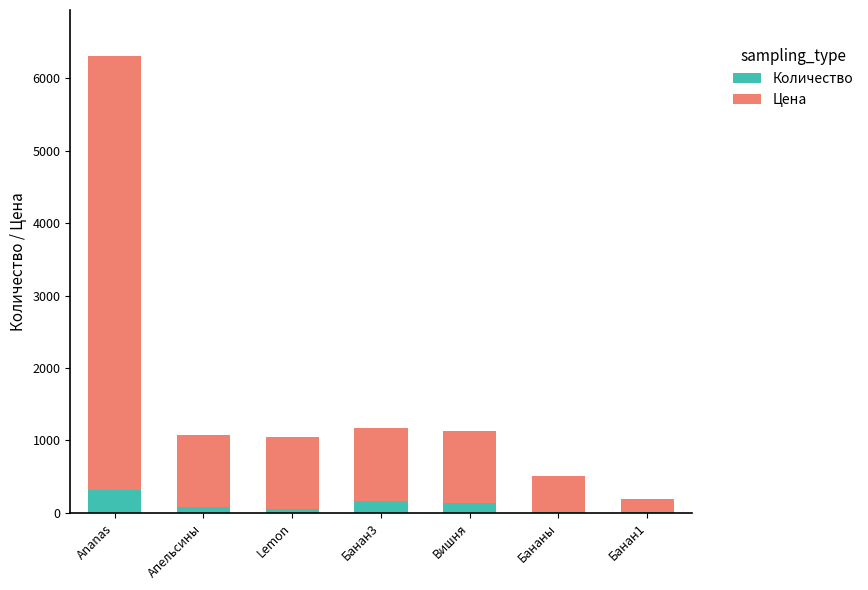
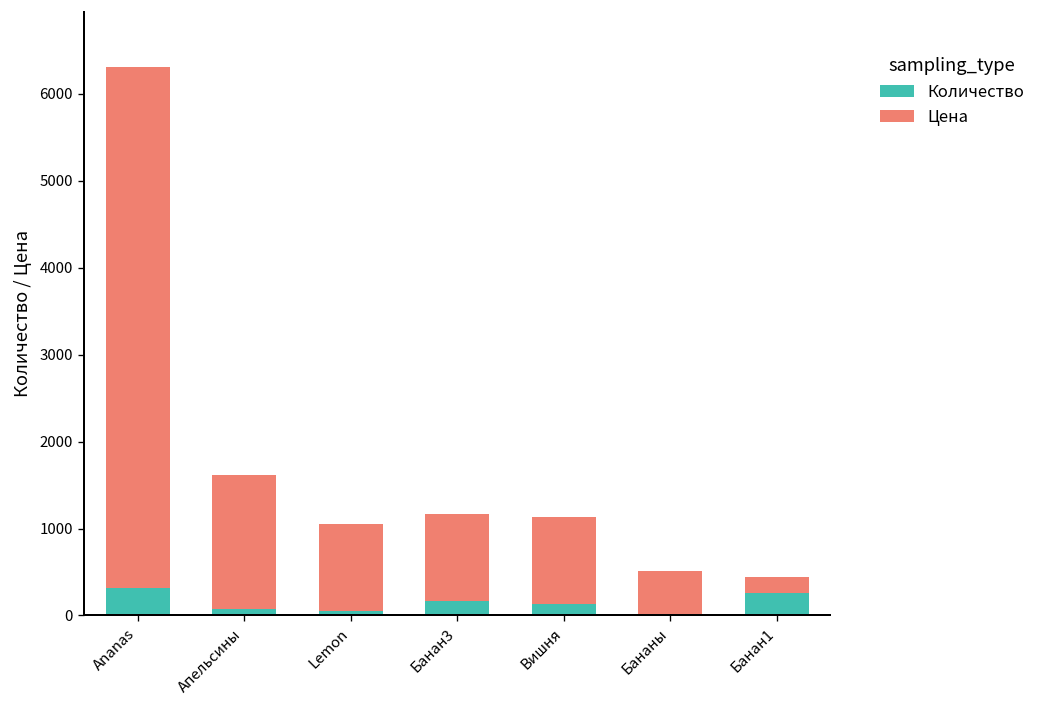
  {
    "Количество": {
      "Ananas": 300,
      "Апельсины": 100,
      "Lemon": 100,
      "Банан3": 200,
      "Вишня": 100,
-     "Банан1": 0
+     "Банан1": 300
    },
    "Цена": {
      "Ananas": 6000,
-     "Апельсины": 1000,
+     "Апельсины": 1500,
      "Lemon": 1000,
      "Банан3": 1000,
      "Вишня": 1000,
      "Бананы": 500,
      "Банан1": 200
    }
  }
